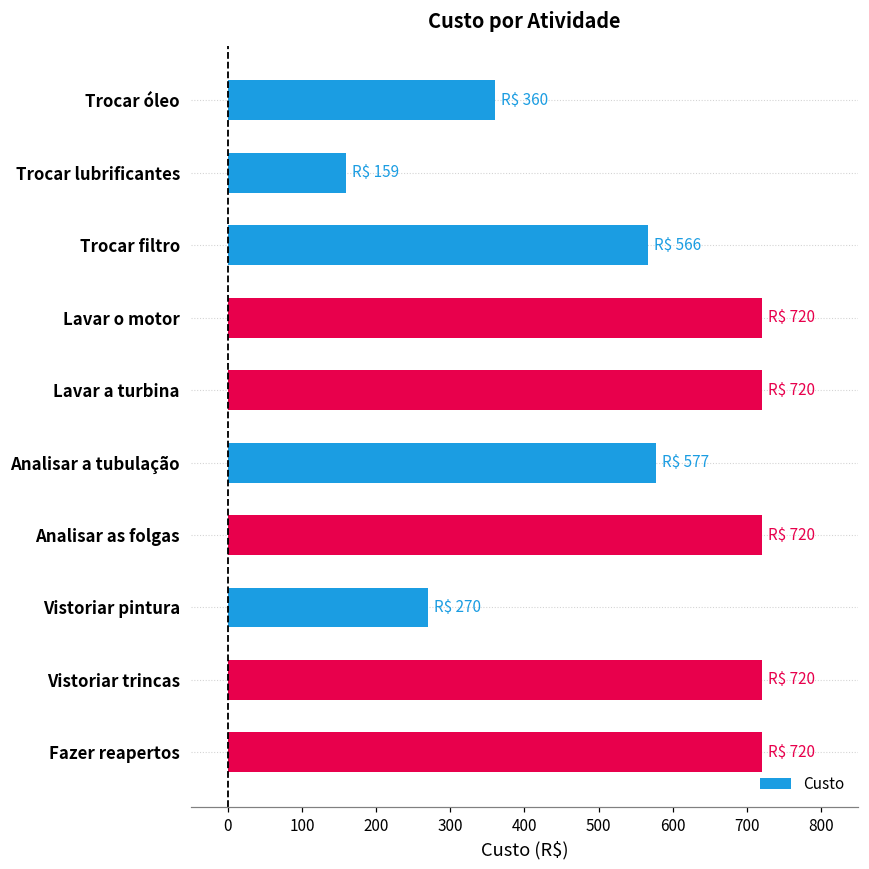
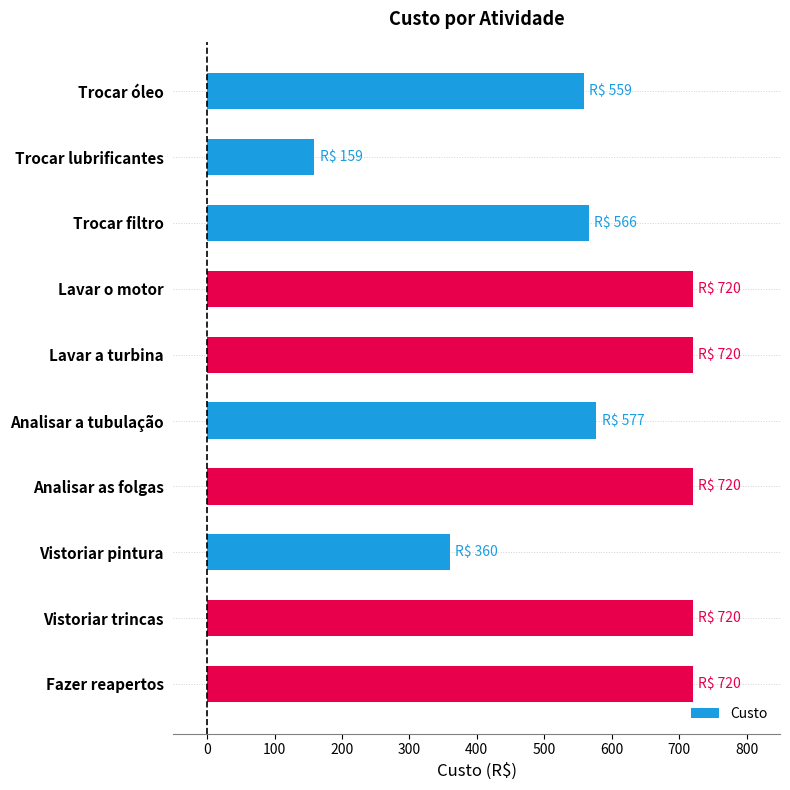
  {
-   "Trocar óleo": 360,
+   "Trocar óleo": 559,
    "Trocar lubrificantes": 159,
    "Trocar filtro": 566,
    "Lavar o motor": 720,
    "Lavar a turbina": 720,
    "Analisar a tubulação": 577,
    "Analisar as folgas": 720,
-   "Vistoriar pintura": 270,
+   "Vistoriar pintura": 360,
    "Vistoriar trincas": 720,
    "Fazer reapertos": 720
  }
